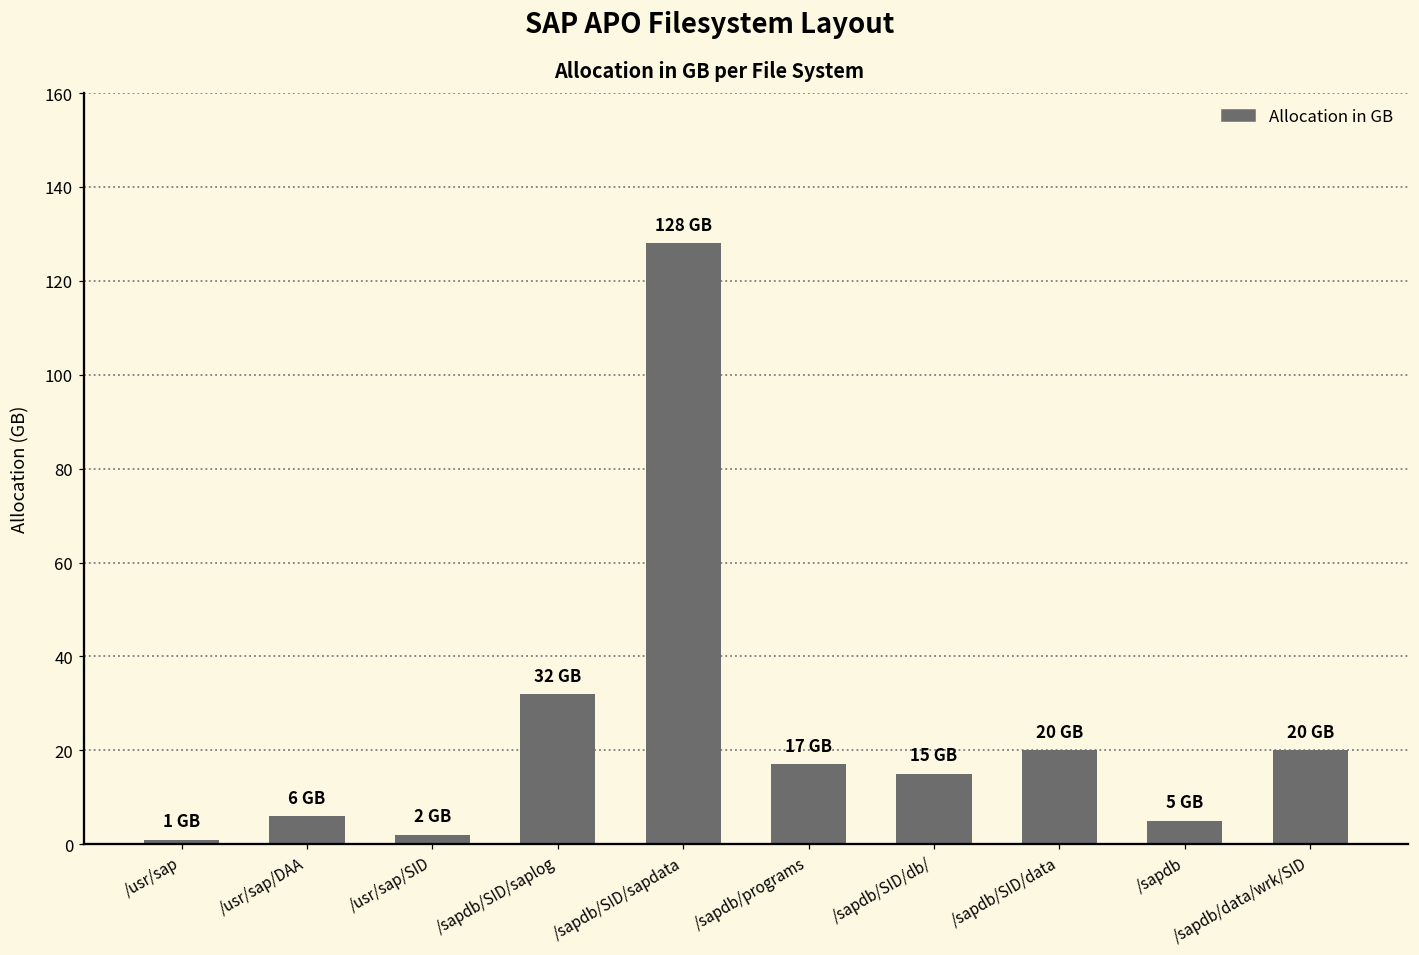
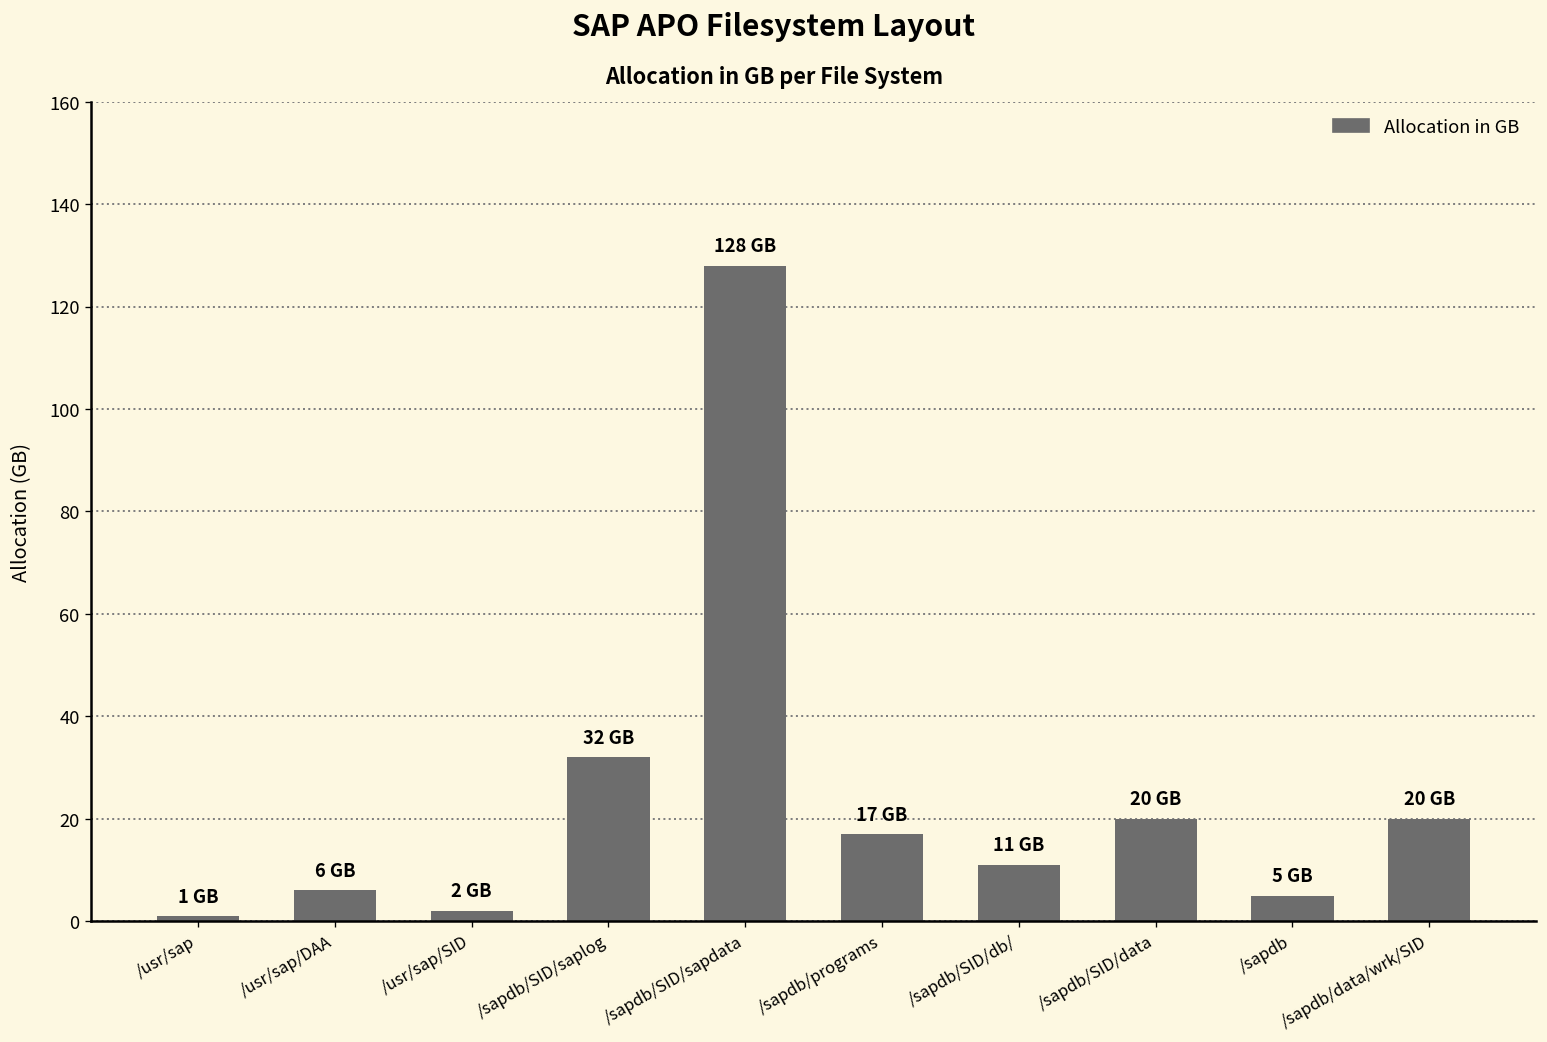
  {
    "/usr/sap": 1,
    "/usr/sap/DAA": 6,
    "/usr/sap/SID": 2,
    "/sapdb/SID/saplog": 32,
    "/sapdb/SID/sapdata": 128,
    "/sapdb/programs": 17,
-   "/sapdb/SID/db/": 15,
+   "/sapdb/SID/db/": 11,
    "/sapdb/SID/data": 20,
    "/sapdb": 5,
    "/sapdb/data/wrk/SID": 20
  }
